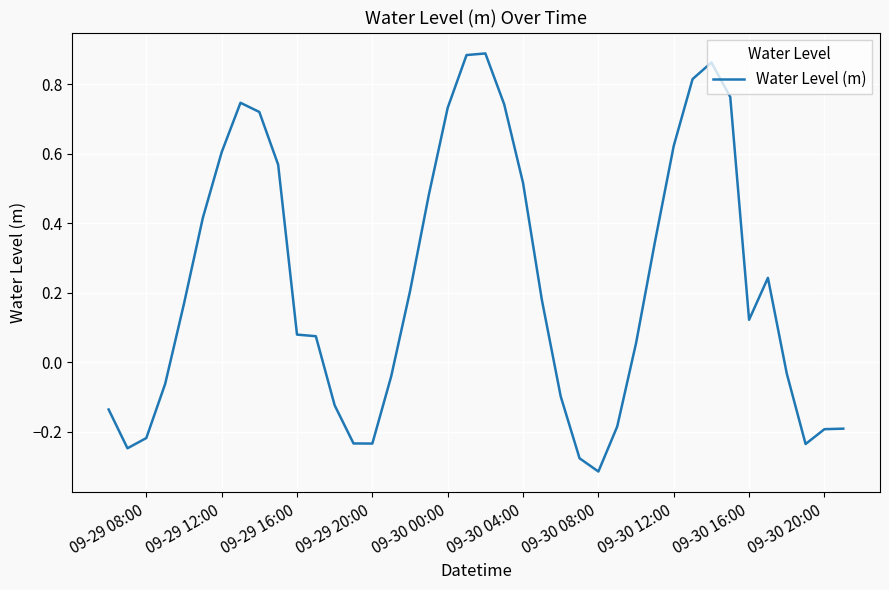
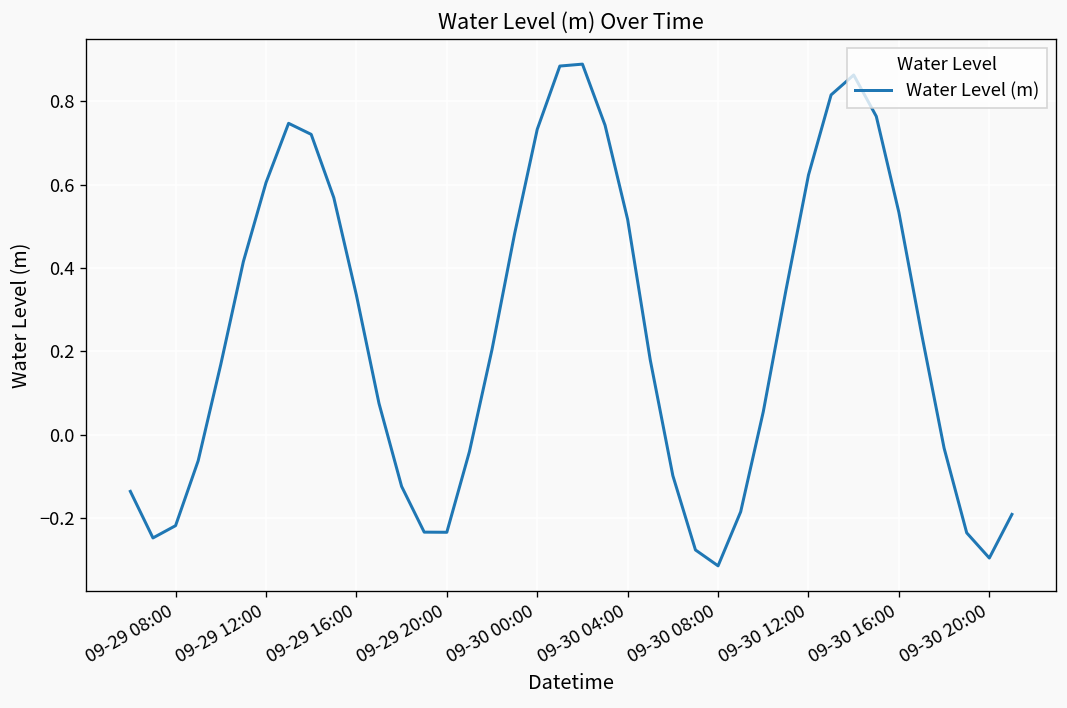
  {
    "09-29 08:00": -0.22,
    "09-29 12:00": 0.60,
-   "09-29 16:00": 0.08,
+   "09-29 16:00": 0.33,
    "09-29 20:00": -0.23,
    "09-30 00:00": 0.73,
    "09-30 04:00": 0.52,
    "09-30 08:00": -0.31,
    "09-30 12:00": 0.62,
-   "09-30 16:00": 0.12,
-   "09-30 20:00": -0.19
+   "09-30 16:00": 0.53,
+   "09-30 20:00": -0.30
  }
